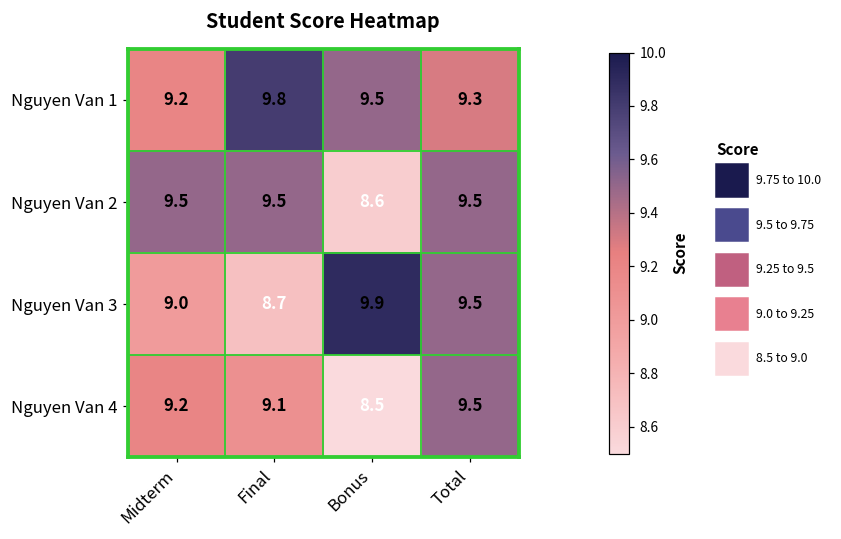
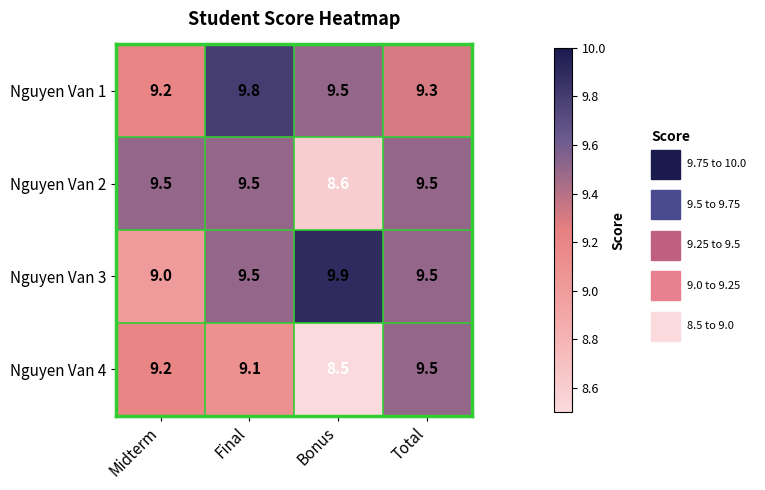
  {
    "Nguyen Van 1": {
      "Midterm": 9.2,
      "Final": 9.8,
      "Bonus": 9.5,
      "Total": 9.3
    },
    "Nguyen Van 2": {
      "Midterm": 9.5,
      "Final": 9.5,
      "Bonus": 8.6,
      "Total": 9.5
    },
    "Nguyen Van 3": {
      "Midterm": 9.0,
-     "Final": 8.7,
+     "Final": 9.5,
      "Bonus": 9.9,
      "Total": 9.5
    },
    "Nguyen Van 4": {
      "Midterm": 9.2,
      "Final": 9.1,
      "Total": 9.5
    }
  }
